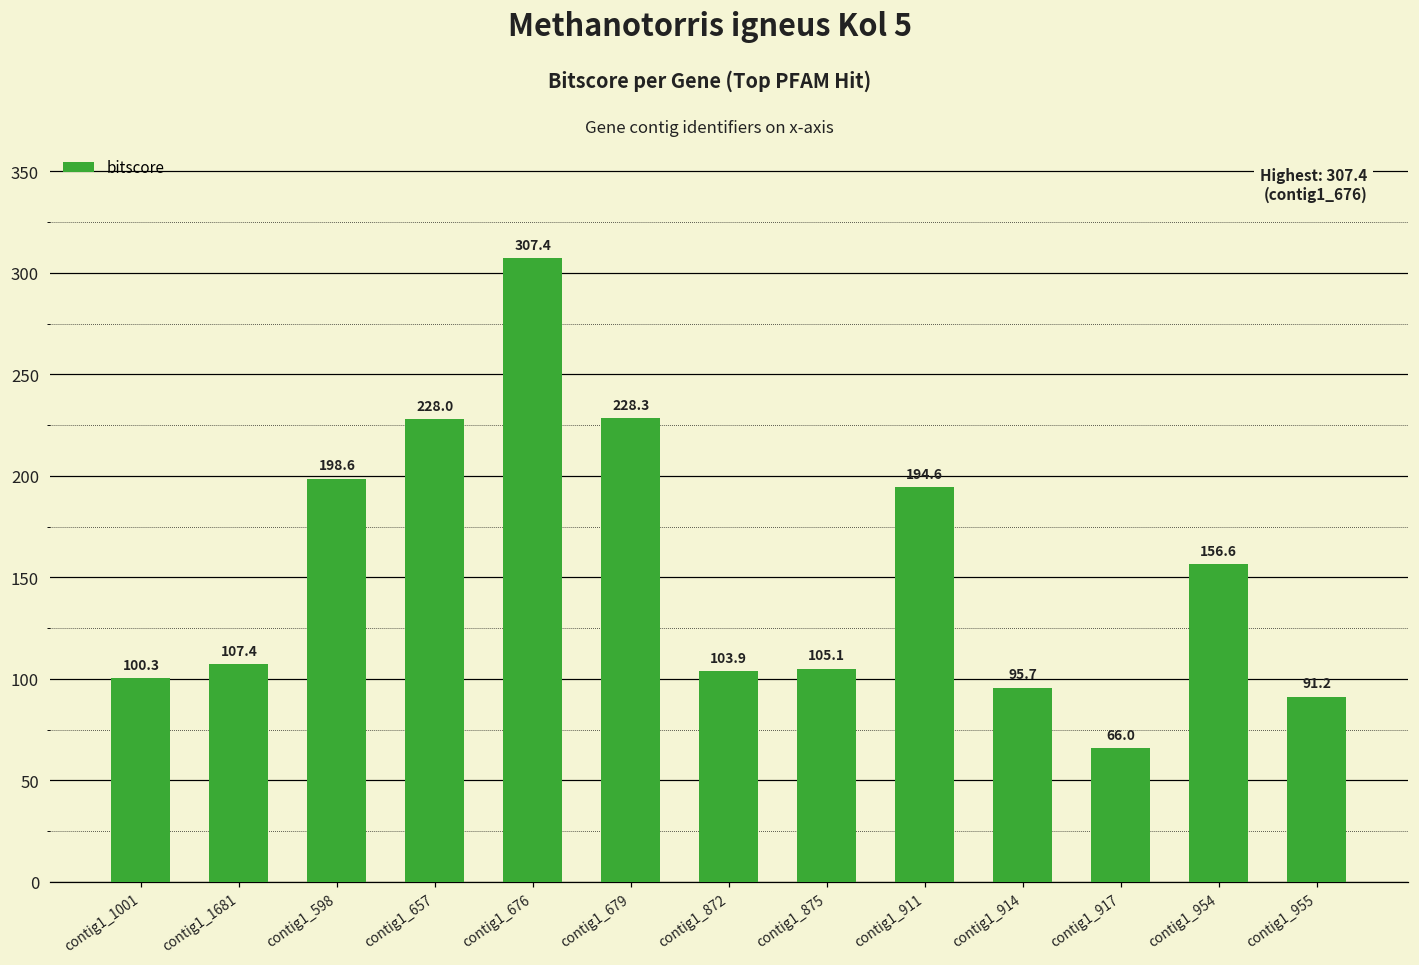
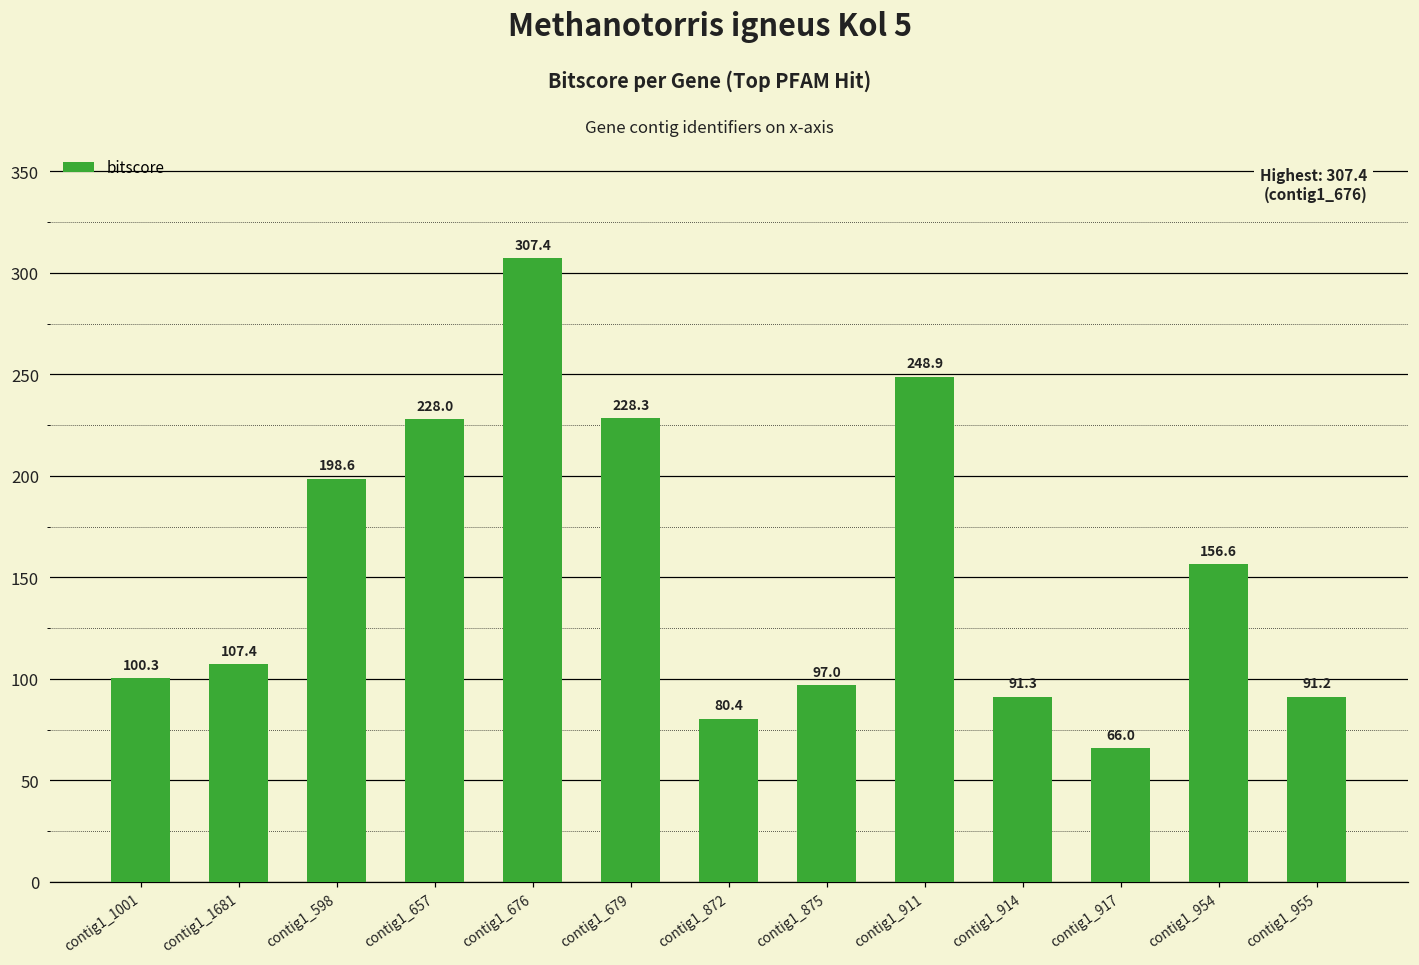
  {
    "contig1_1001": 100.3,
    "contig1_1681": 107.4,
    "contig1_598": 198.6,
    "contig1_657": 228.0,
    "contig1_676": 307.4,
    "contig1_679": 228.3,
-   "contig1_872": 103.9,
-   "contig1_875": 105.1,
-   "contig1_911": 194.6,
-   "contig1_914": 95.7,
+   "contig1_872": 80.4,
+   "contig1_875": 97.0,
+   "contig1_911": 248.9,
+   "contig1_914": 91.3,
    "contig1_917": 66.0,
    "contig1_954": 156.6,
    "contig1_955": 91.2
  }
